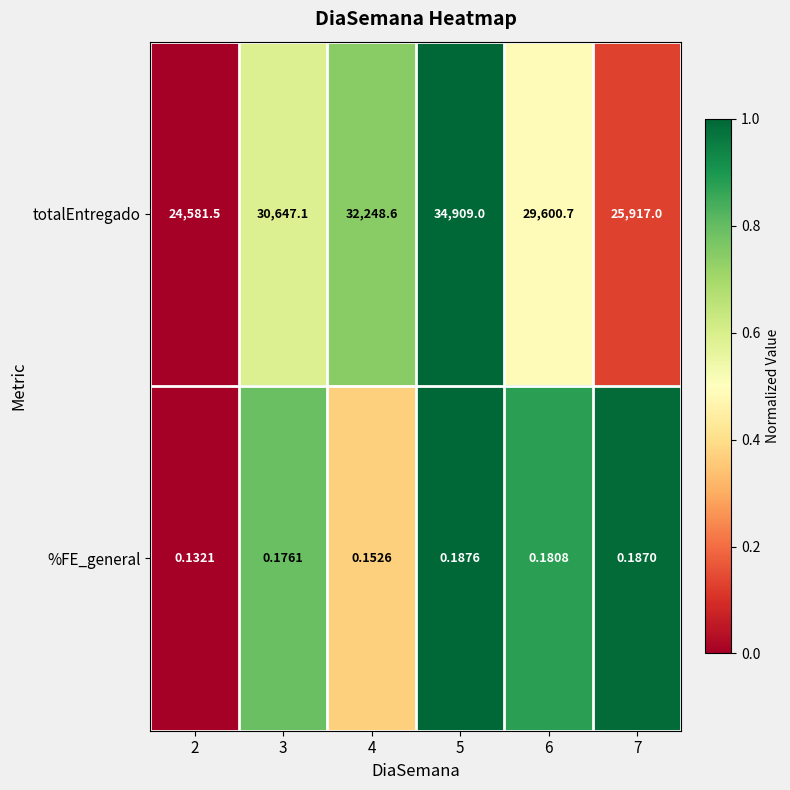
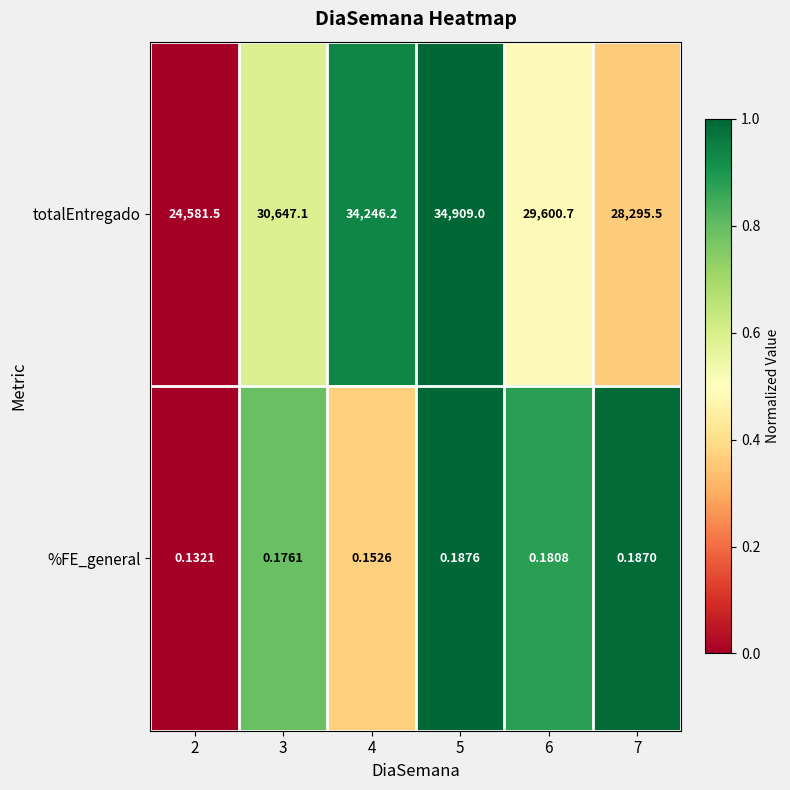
  {
    "totalEntregado": {
      "2": "24,581.5",
      "3": "30,647.1",
-     "4": "32,248.6",
+     "4": "34,246.2",
      "5": "34,909.0",
      "6": "29,600.7",
-     "7": "25,917.0"
+     "7": "28,295.5"
    },
    "%FE_general": {
      "2": "0.1321",
      "3": "0.1761",
      "4": "0.1526",
      "5": "0.1876",
      "6": "0.1808",
      "7": "0.1870"
    }
  }
